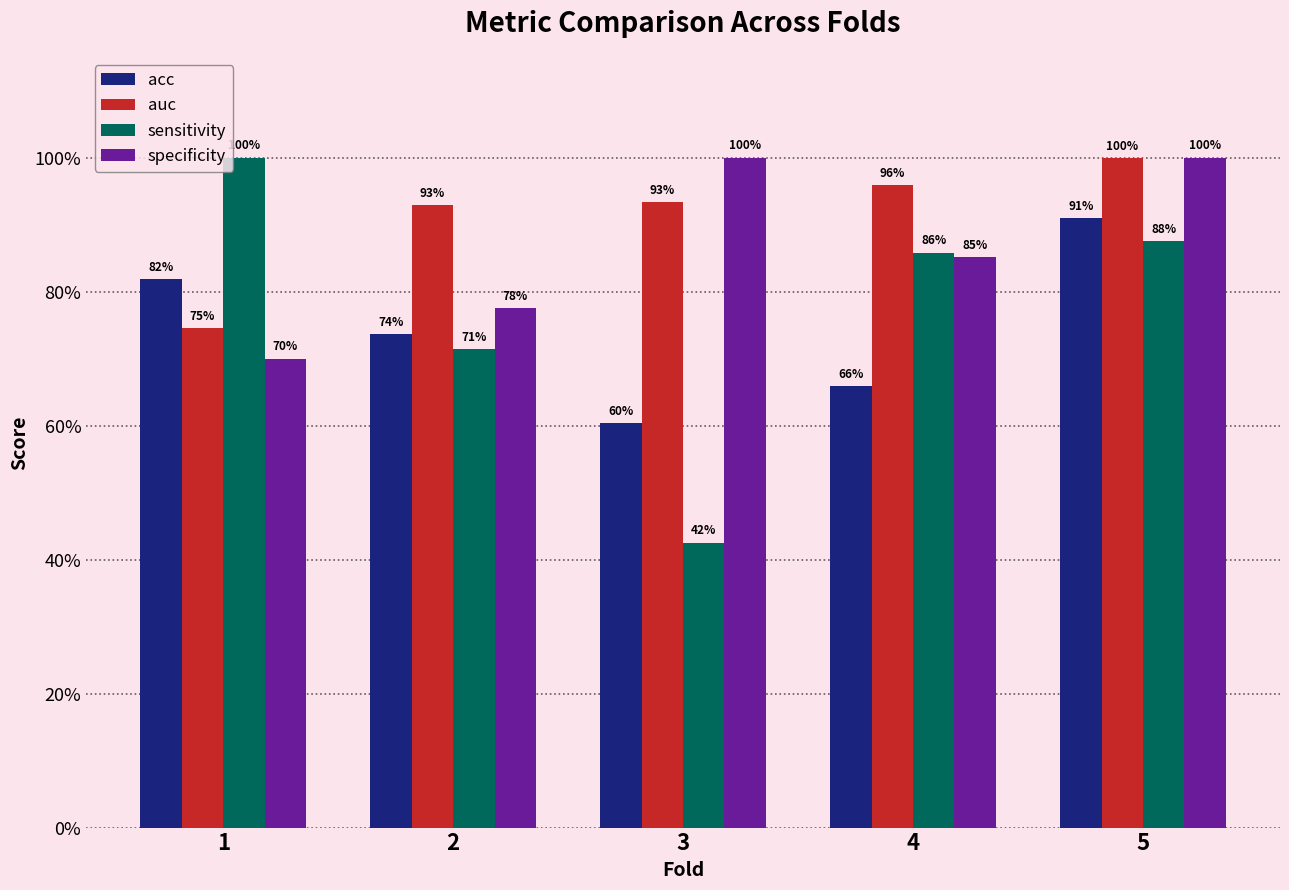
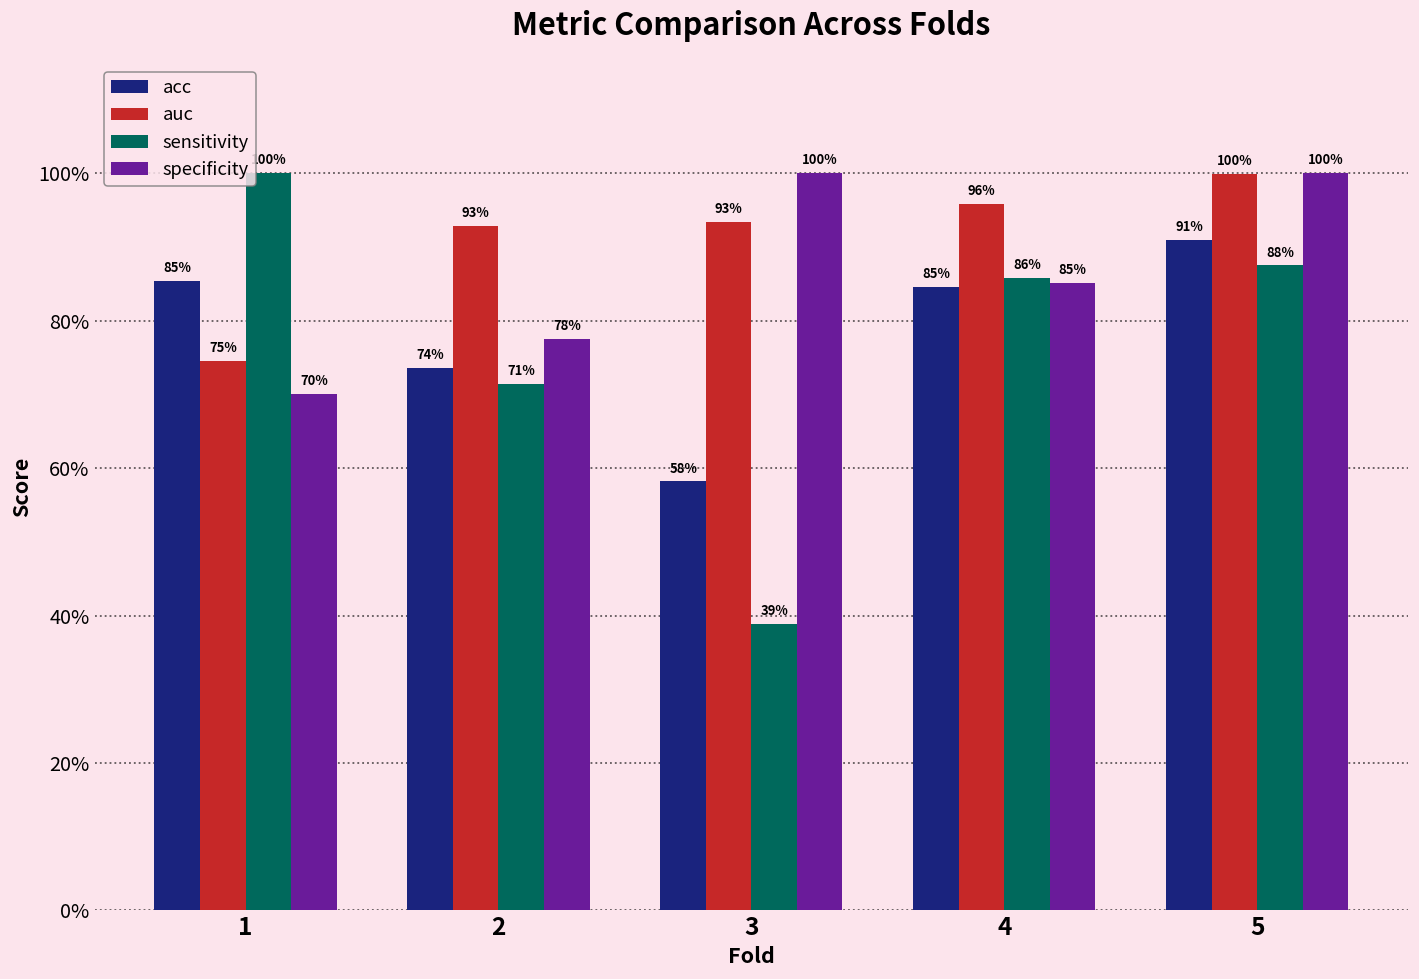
  {
    "acc": {
-     "1": "82%",
+     "1": "85%",
      "2": "74%",
-     "3": "60%",
-     "4": "66%",
+     "3": "58%",
+     "4": "85%",
      "5": "91%"
    },
    "auc": {
      "1": "75%",
      "2": "93%",
      "3": "93%",
      "4": "96%",
      "5": "100%"
    },
    "sensitivity": {
      "2": "71%",
-     "3": "42%",
+     "3": "39%",
      "4": "86%",
      "5": "88%"
    },
    "specificity": {
      "1": "70%",
      "2": "78%",
      "3": "100%",
      "4": "85%",
      "5": "100%"
    }
  }
